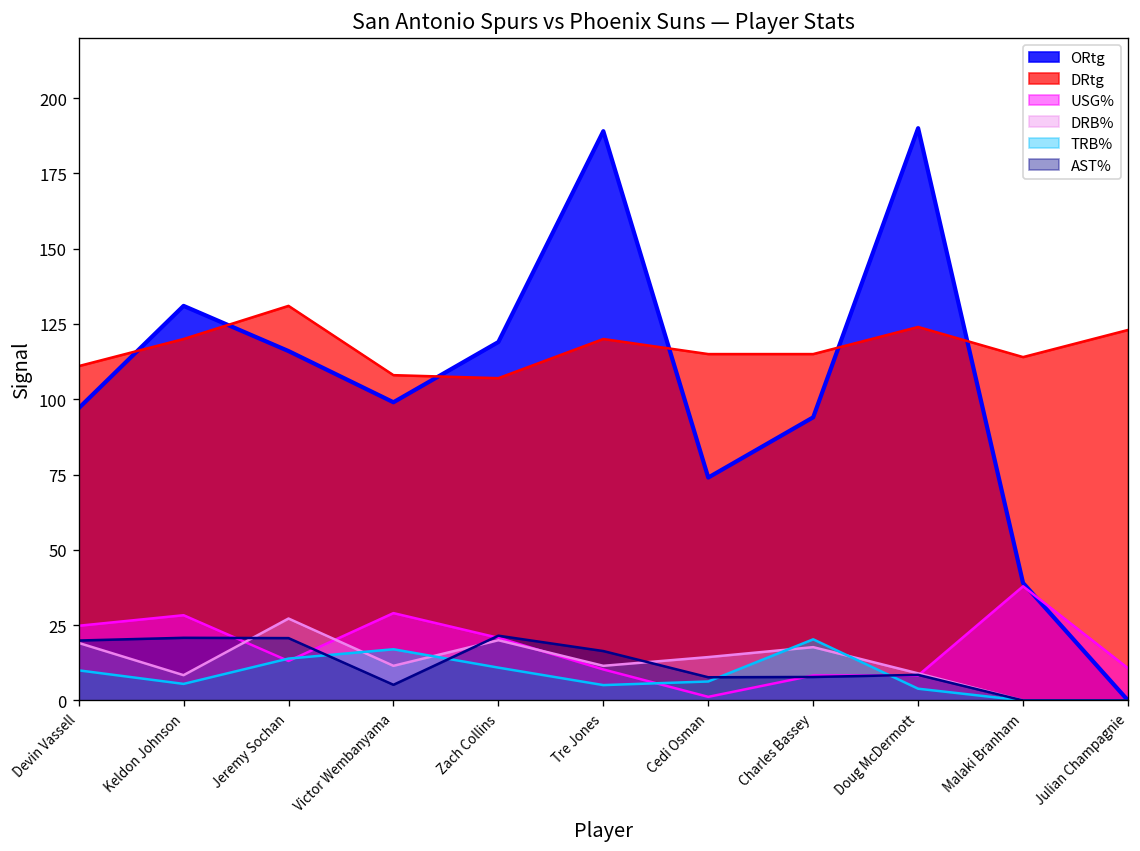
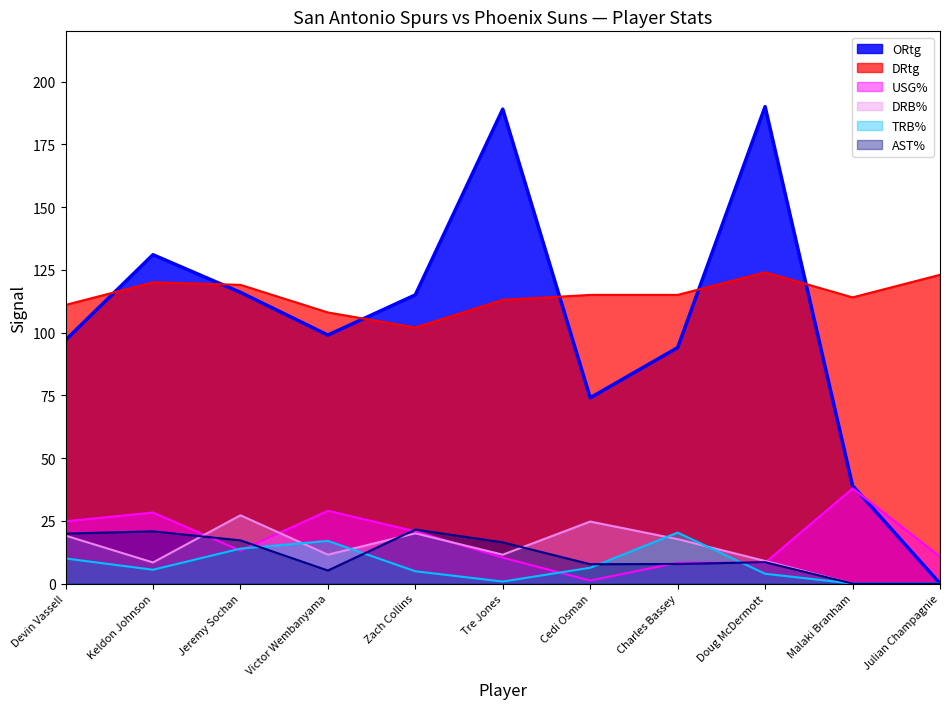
  {
    "ORtg": {
      "Devin Vassell": 97,
      "Keldon Johnson": 131,
      "Jeremy Sochan": 116,
      "Victor Wembanyama": 99,
-     "Zach Collins": 119,
+     "Zach Collins": 115,
      "Tre Jones": 189,
      "Cedi Osman": 74,
      "Charles Bassey": 94,
      "Doug McDermott": 190,
      "Malaki Branham": 39
    },
    "DRtg": {
      "Devin Vassell": 111,
      "Keldon Johnson": 120,
-     "Jeremy Sochan": 131,
+     "Jeremy Sochan": 119,
      "Victor Wembanyama": 108,
-     "Zach Collins": 107,
-     "Tre Jones": 120,
+     "Zach Collins": 102,
+     "Tre Jones": 113,
      "Cedi Osman": 115,
      "Charles Bassey": 115,
      "Doug McDermott": 124,
      "Malaki Branham": 114,
      "Julian Champagnie": 123
    },
    "USG%": {
      "Devin Vassell": 25,
      "Keldon Johnson": 28,
      "Victor Wembanyama": 29,
      "Tre Jones": 10,
      "Cedi Osman": 1,
      "Malaki Branham": 38,
      "Julian Champagnie": 11
    },
    "DRB%": {
      "Keldon Johnson": 8,
      "Jeremy Sochan": 27,
      "Victor Wembanyama": 12,
      "Tre Jones": 12,
-     "Cedi Osman": 14,
+     "Cedi Osman": 25,
      "Charles Bassey": 18
    },
    "TRB%": {
      "Devin Vassell": 10,
      "Keldon Johnson": 6,
      "Victor Wembanyama": 17,
-     "Zach Collins": 11,
-     "Tre Jones": 5,
+     "Zach Collins": 5,
+     "Tre Jones": 1,
      "Cedi Osman": 6,
      "Charles Bassey": 20,
      "Doug McDermott": 4
    },
    "AST%": {
      "Keldon Johnson": 21,
-     "Jeremy Sochan": 21,
+     "Jeremy Sochan": 17,
      "Victor Wembanyama": 5,
      "Tre Jones": 16,
      "Cedi Osman": 8
    }
  }
